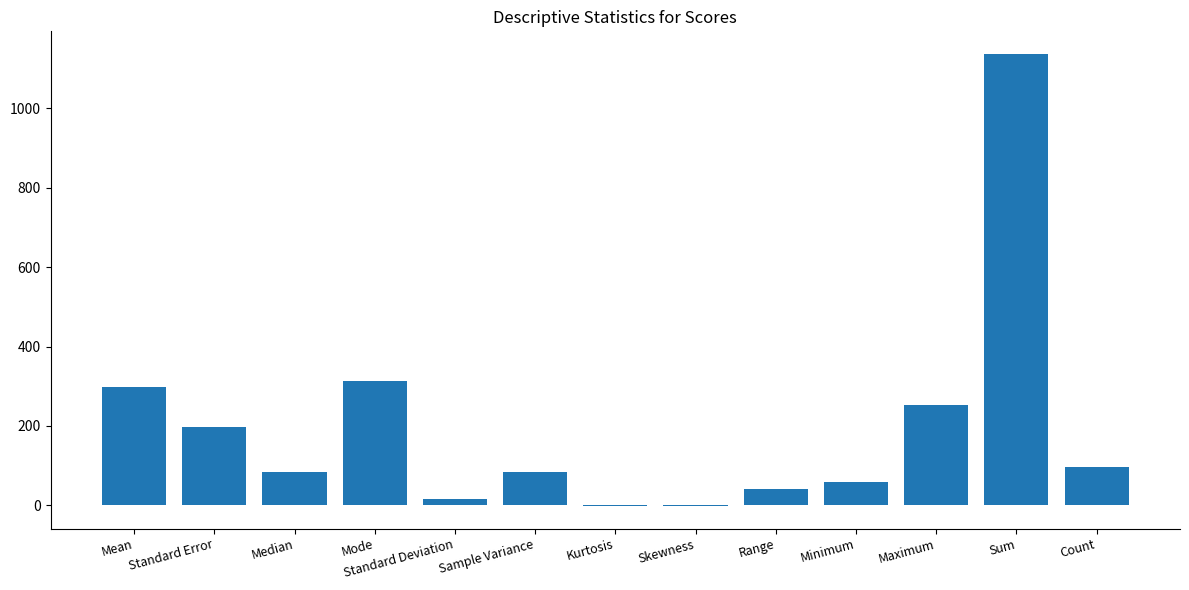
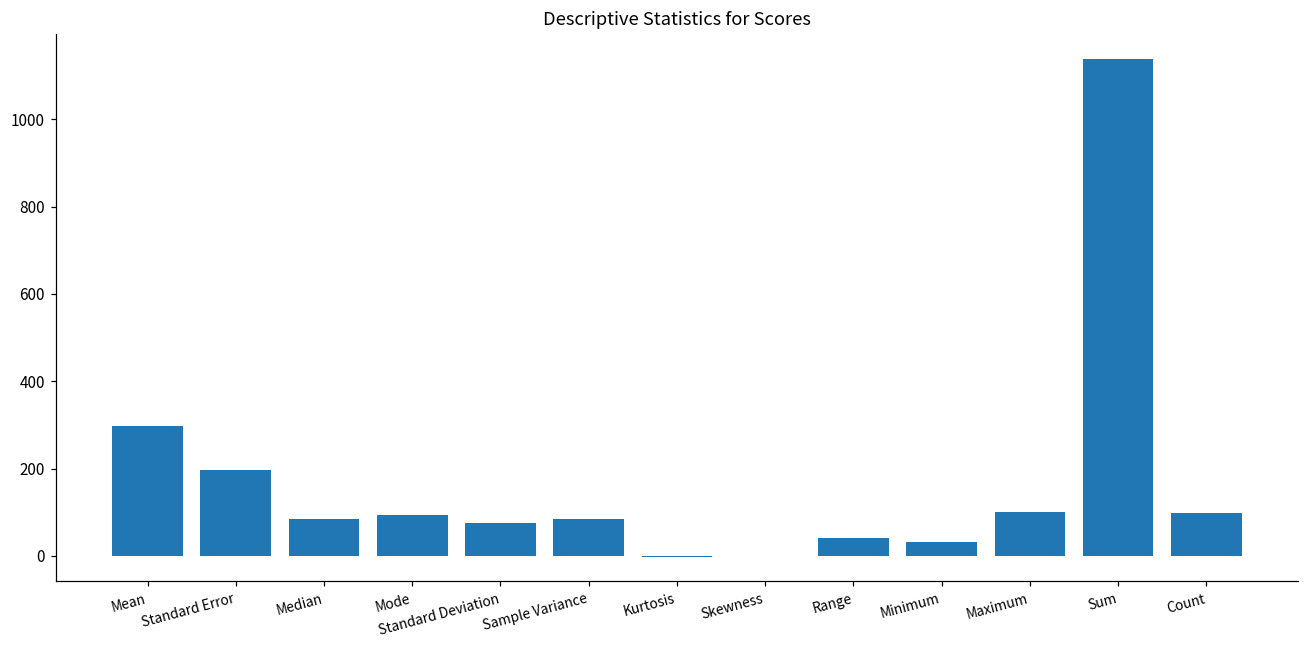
  {
    "Mean": 300,
    "Standard Error": 200,
    "Median": 90,
-   "Mode": 310,
-   "Standard Deviation": 20,
+   "Mode": 90,
+   "Standard Deviation": 70,
    "Sample Variance": 80,
    "Range": 40,
-   "Minimum": 60,
-   "Maximum": 250,
+   "Minimum": 30,
+   "Maximum": 100,
    "Sum": 1140,
    "Count": 100
  }
